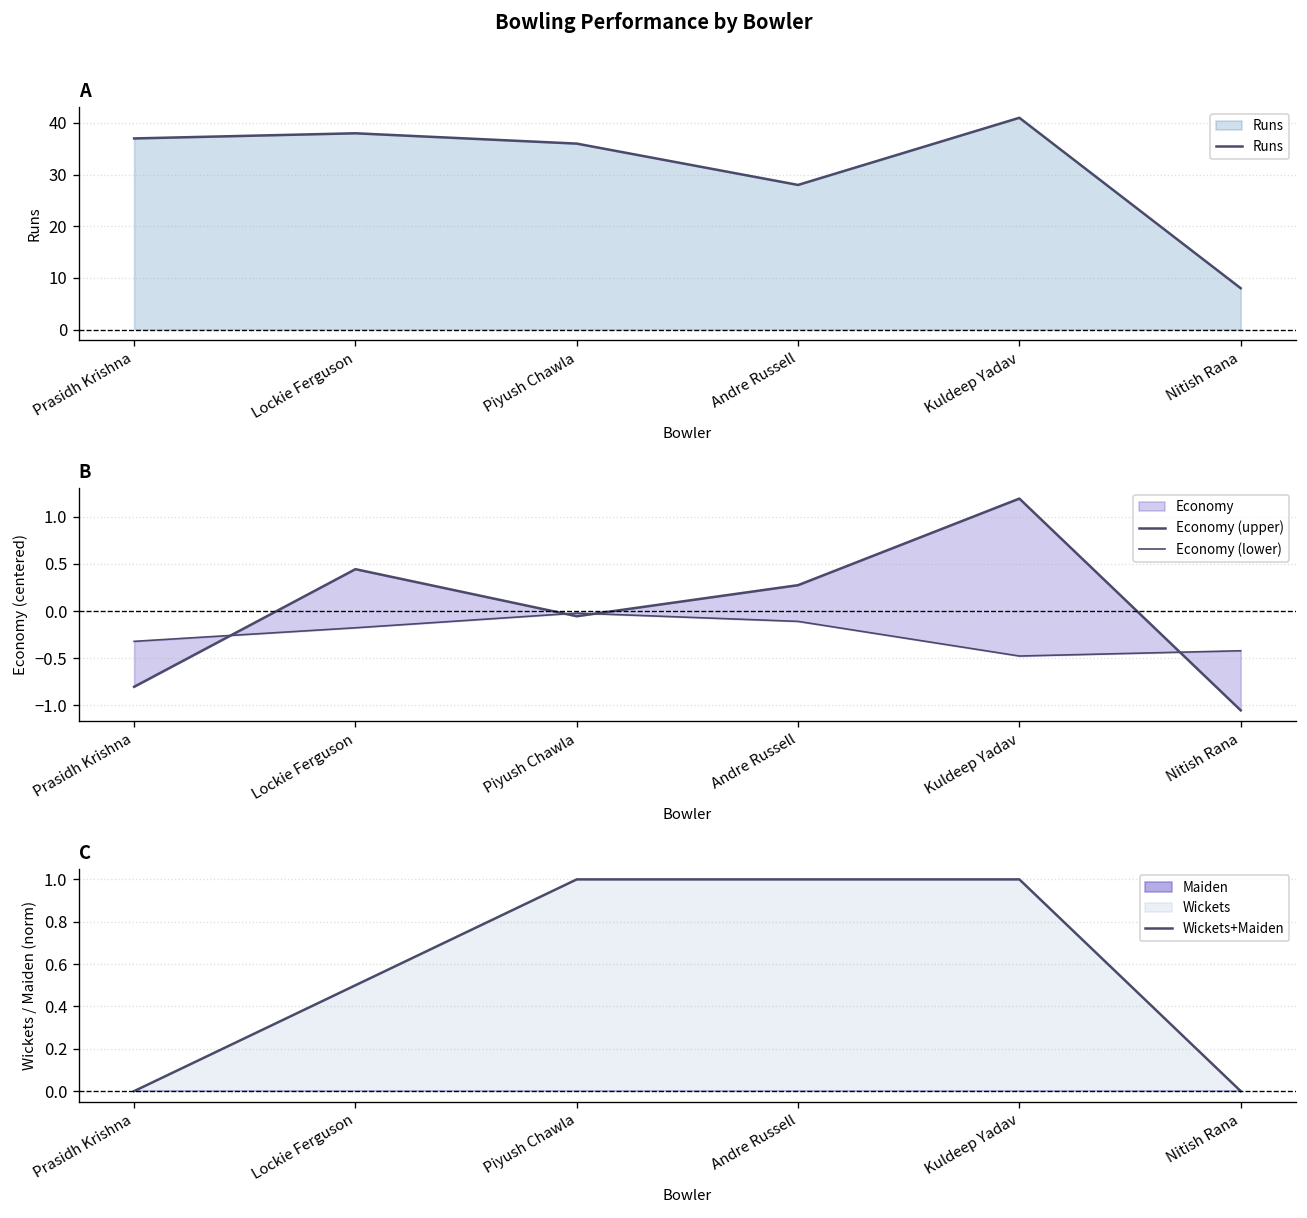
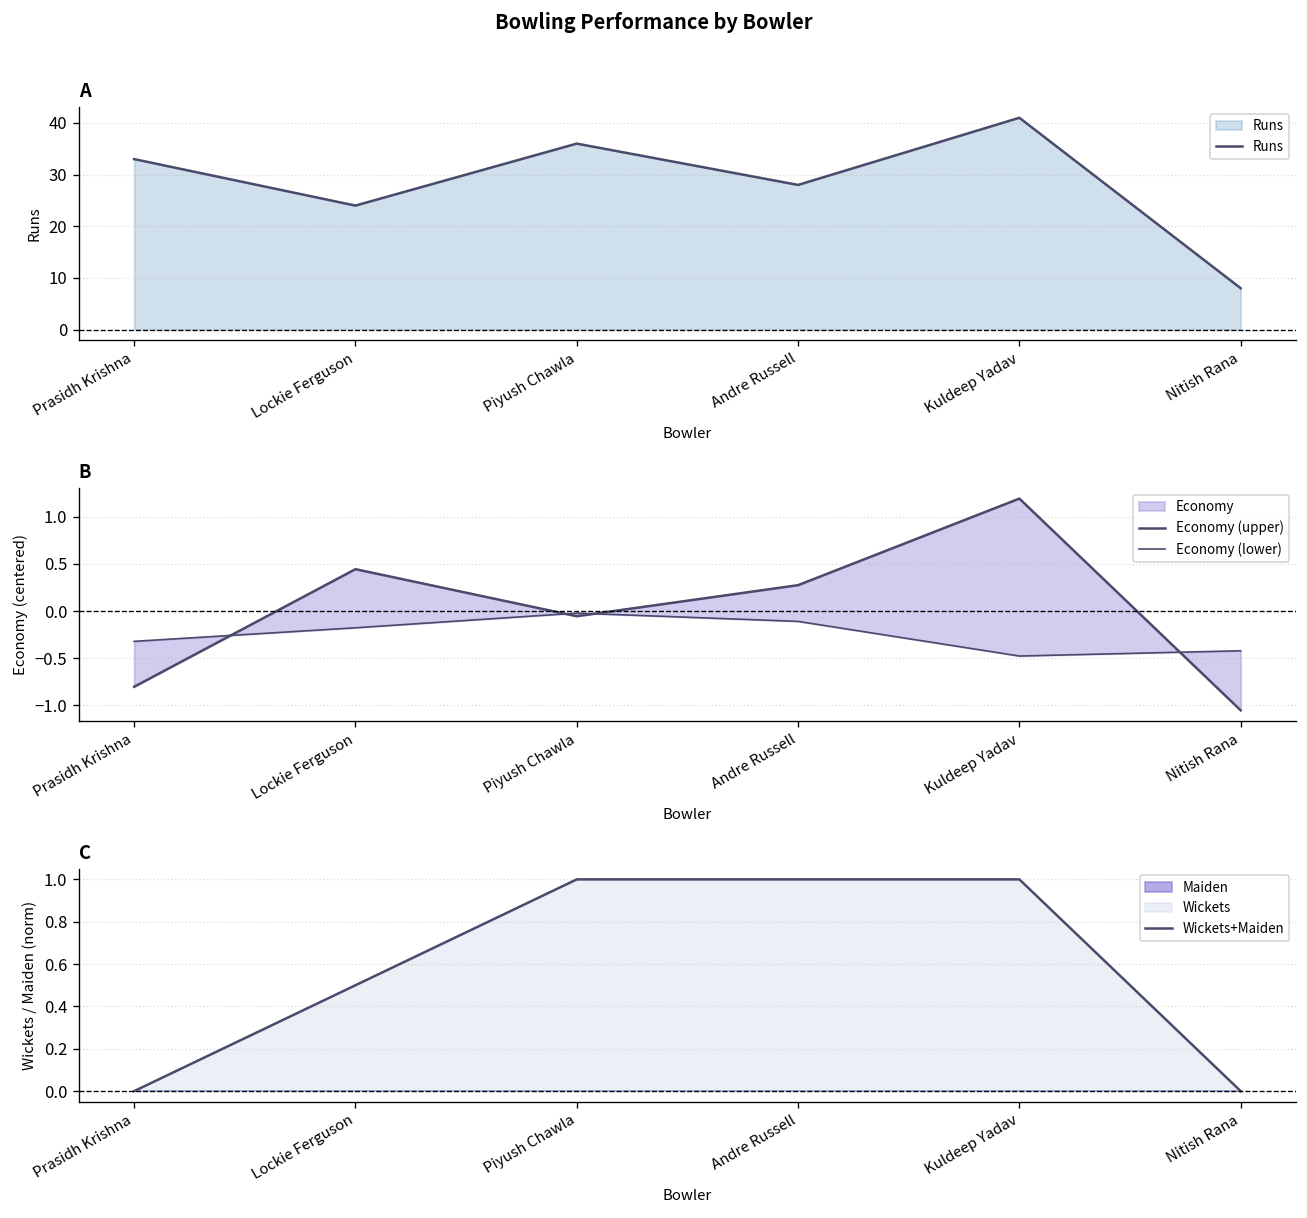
  {
    "A": {
-     "Prasidh Krishna": 37,
-     "Lockie Ferguson": 38,
+     "Prasidh Krishna": 33,
+     "Lockie Ferguson": 24,
      "Piyush Chawla": 36,
      "Andre Russell": 28,
      "Kuldeep Yadav": 41,
      "Nitish Rana": 8
    },
    "C": {
      "Wickets": {
        "Lockie Ferguson": 0.50,
        "Piyush Chawla": 1.00,
        "Andre Russell": 1.00,
        "Kuldeep Yadav": 1.00
      },
      "Maiden": {
        "Lockie Ferguson": 0.00,
        "Piyush Chawla": 0.00,
        "Andre Russell": 0.00,
        "Kuldeep Yadav": 0.00
      }
    }
  }
